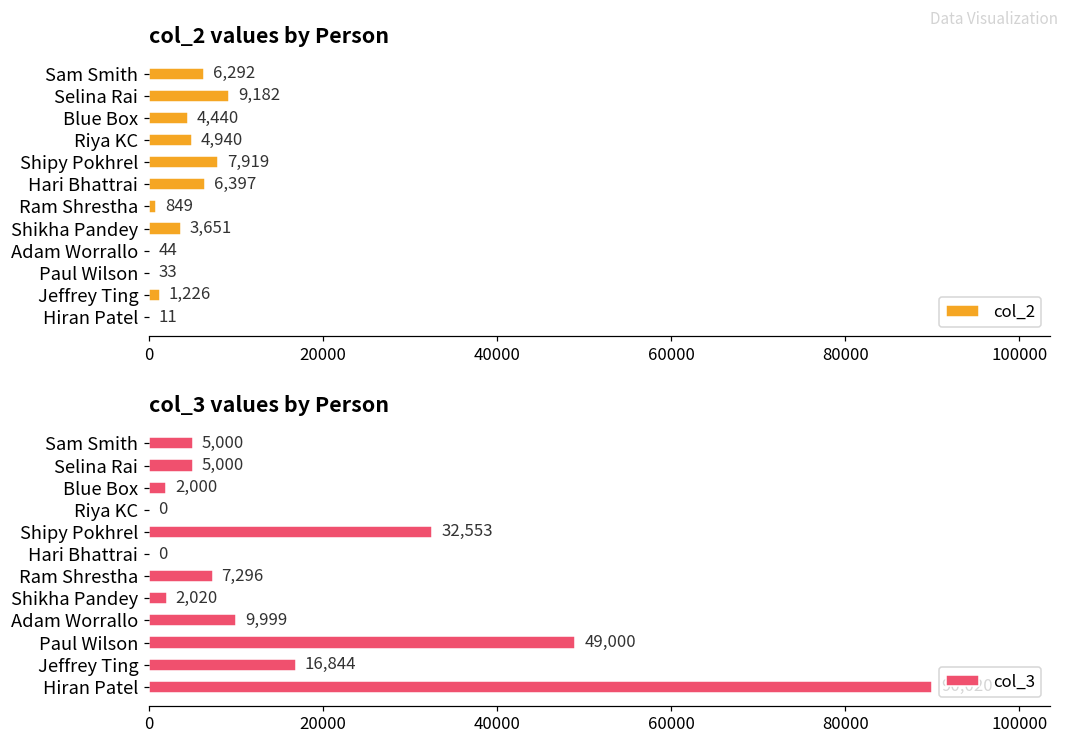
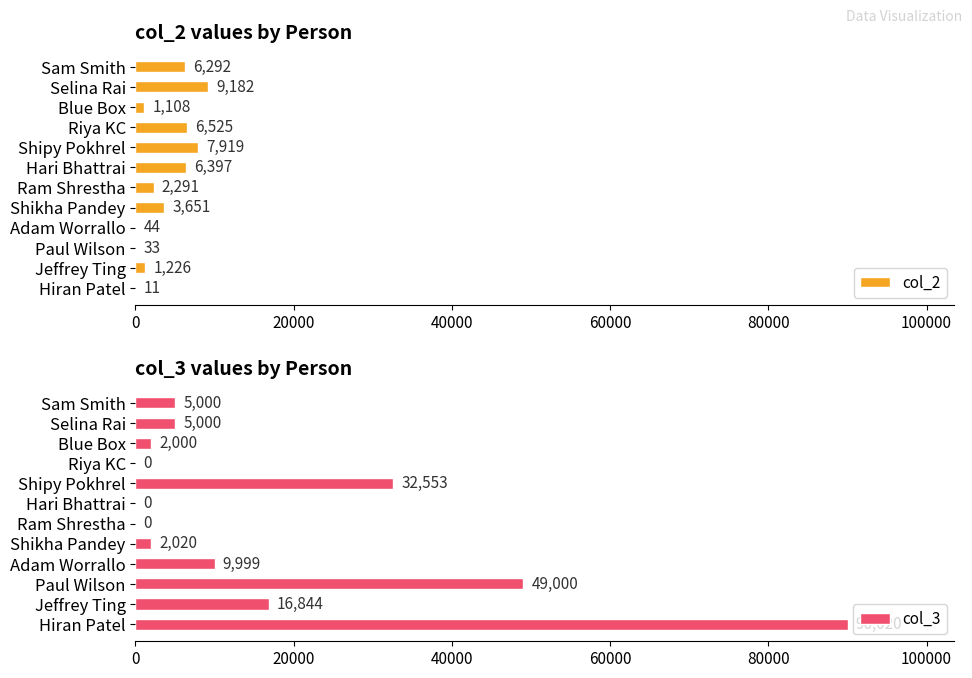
  {
    "col_2 values by Person": {
      "Sam Smith": "6,292",
      "Selina Rai": "9,182",
-     "Blue Box": "4,440",
-     "Riya KC": "4,940",
+     "Blue Box": "1,108",
+     "Riya KC": "6,525",
      "Shipy Pokhrel": "7,919",
      "Hari Bhattrai": "6,397",
-     "Ram Shrestha": "849",
+     "Ram Shrestha": "2,291",
      "Shikha Pandey": "3,651",
      "Adam Worrallo": "44",
      "Paul Wilson": "33",
      "Jeffrey Ting": "1,226",
      "Hiran Patel": "11"
    },
    "col_3 values by Person": {
      "Sam Smith": "5,000",
      "Selina Rai": "5,000",
      "Blue Box": "2,000",
      "Riya KC": "0",
      "Shipy Pokhrel": "32,553",
      "Hari Bhattrai": "0",
-     "Ram Shrestha": "7,296",
+     "Ram Shrestha": "0",
      "Shikha Pandey": "2,020",
      "Adam Worrallo": "9,999",
      "Paul Wilson": "49,000",
      "Jeffrey Ting": "16,844"
    }
  }
